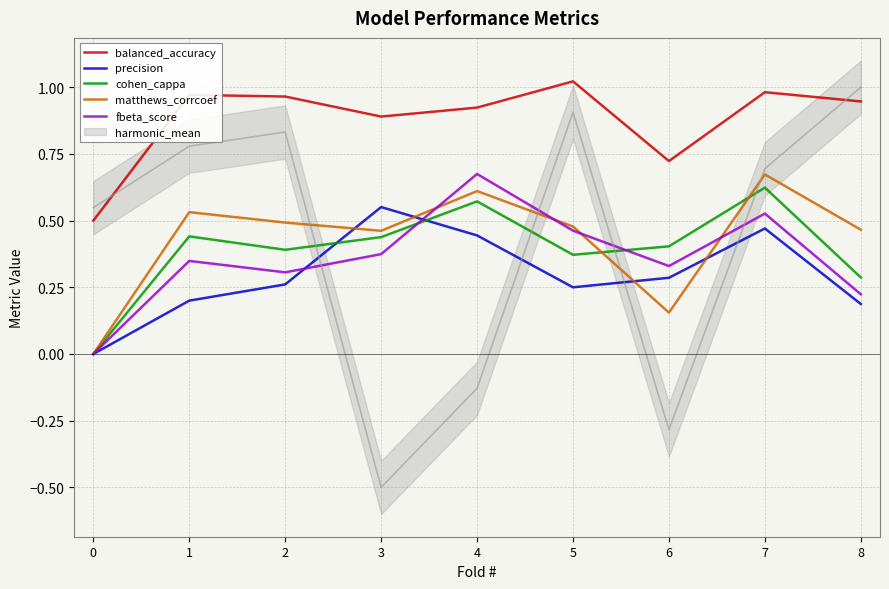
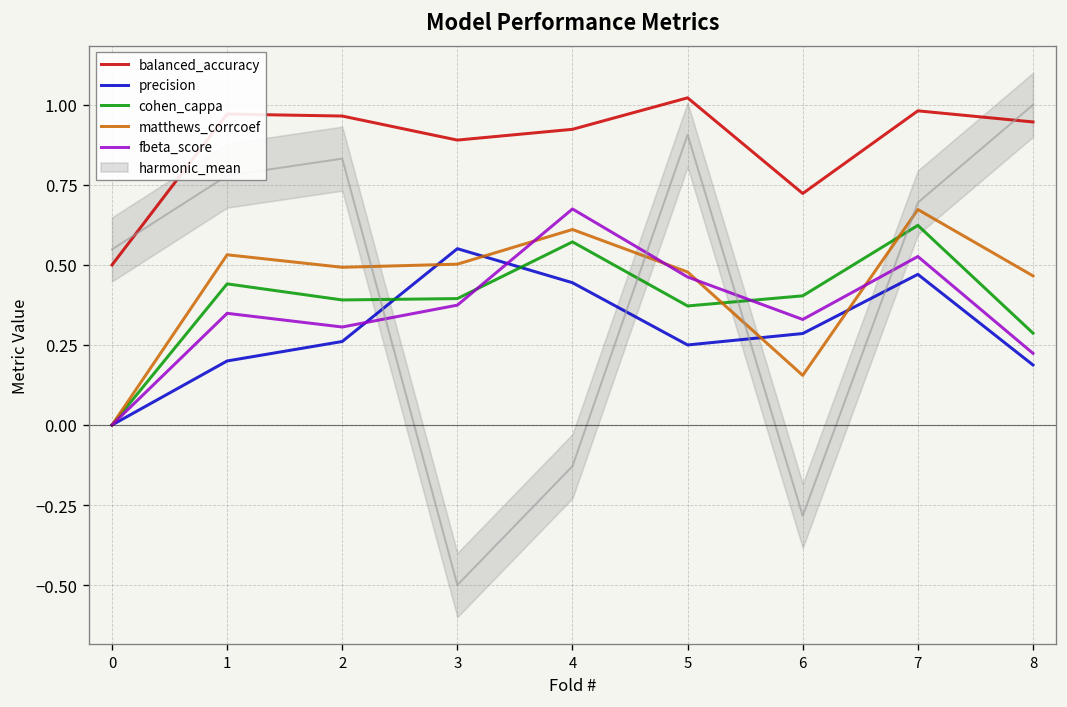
  {
    "balanced_accuracy": {
      "0": 0.50,
      "2": 0.97,
      "3": 0.89,
      "4": 0.92,
      "5": 1.02,
      "6": 0.72,
      "7": 0.98,
      "8": 0.95
    },
    "precision": {
      "1": 0.20,
      "2": 0.26,
      "3": 0.55,
      "4": 0.44,
      "5": 0.25,
      "6": 0.29,
      "7": 0.47,
      "8": 0.19
    },
    "cohen_cappa": {
      "1": 0.44,
      "2": 0.39,
-     "3": 0.44,
+     "3": 0.39,
      "4": 0.57,
      "5": 0.37,
      "6": 0.40,
      "7": 0.62,
      "8": 0.29
    },
    "matthews_corrcoef": {
      "1": 0.53,
      "2": 0.49,
-     "3": 0.46,
+     "3": 0.50,
      "4": 0.61,
      "5": 0.48,
      "6": 0.15,
      "7": 0.67,
      "8": 0.47
    },
    "fbeta_score": {
      "1": 0.35,
      "2": 0.31,
      "3": 0.37,
      "4": 0.67,
      "5": 0.46,
      "6": 0.33,
      "7": 0.53,
      "8": 0.22
    }
  }
